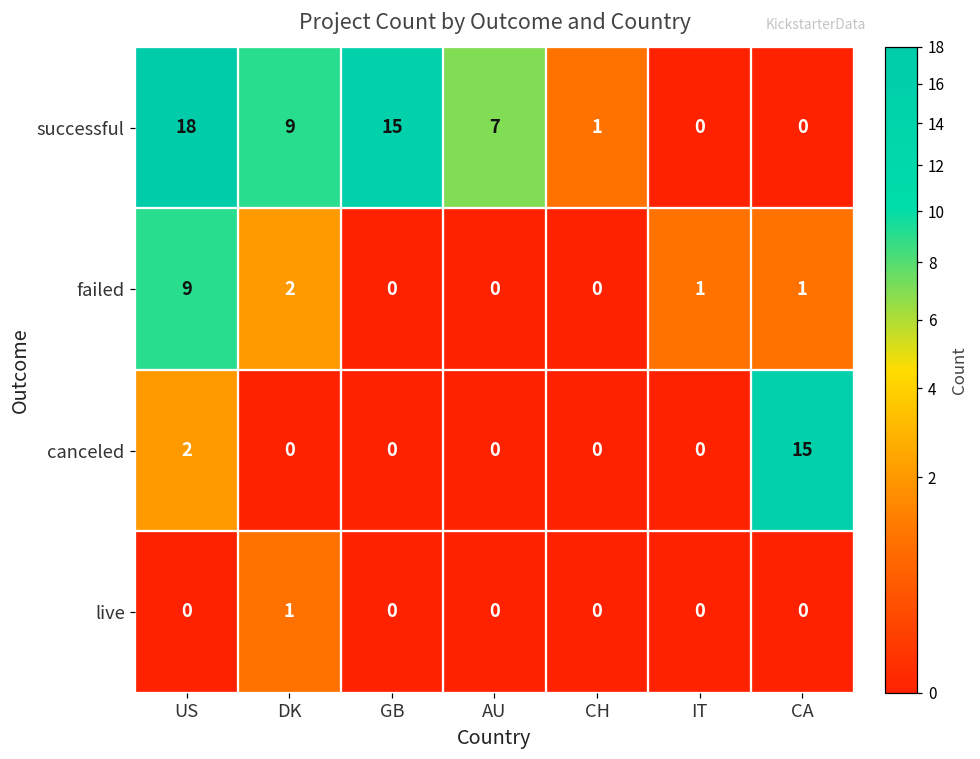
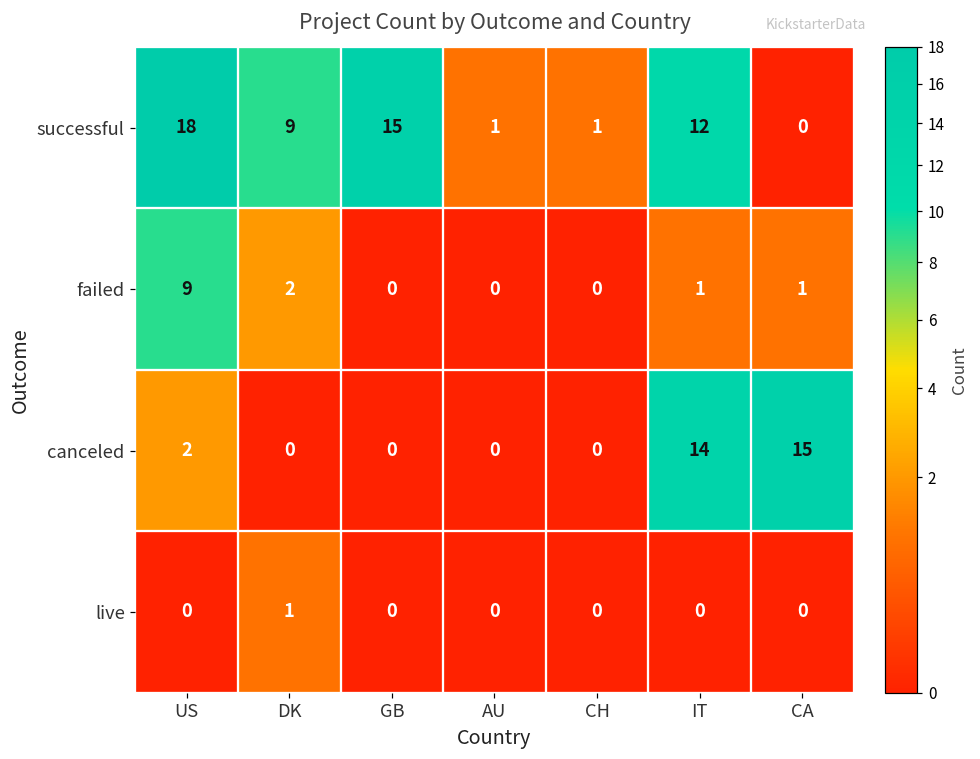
  {
    "successful": {
      "US": 18,
      "DK": 9,
      "GB": 15,
-     "AU": 7,
+     "AU": 1,
      "CH": 1,
-     "IT": 0,
+     "IT": 12,
      "CA": 0
    },
    "failed": {
      "US": 9,
      "DK": 2,
      "GB": 0,
      "AU": 0,
      "CH": 0,
      "IT": 1,
      "CA": 1
    },
    "canceled": {
      "US": 2,
      "DK": 0,
      "GB": 0,
      "AU": 0,
      "CH": 0,
-     "IT": 0,
+     "IT": 14,
      "CA": 15
    },
    "live": {
      "US": 0,
      "DK": 1,
      "GB": 0,
      "AU": 0,
      "CH": 0,
      "IT": 0,
      "CA": 0
    }
  }
